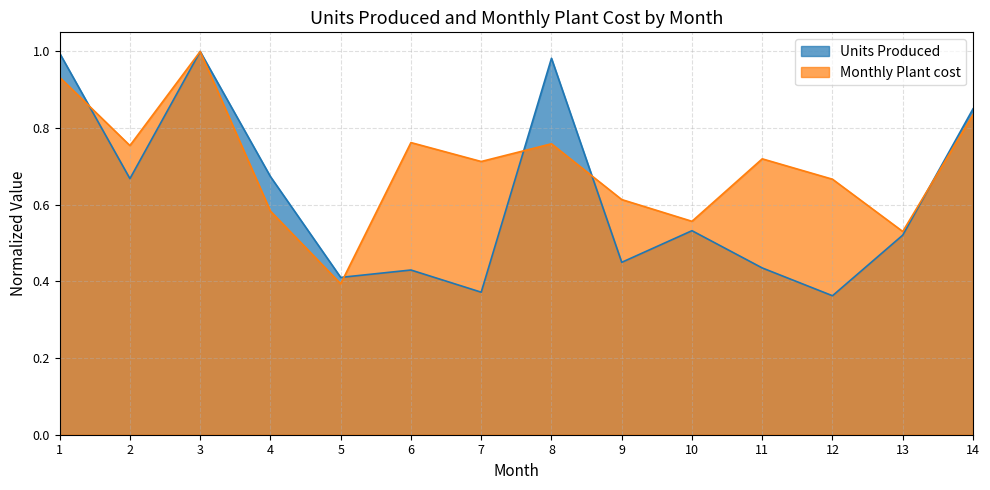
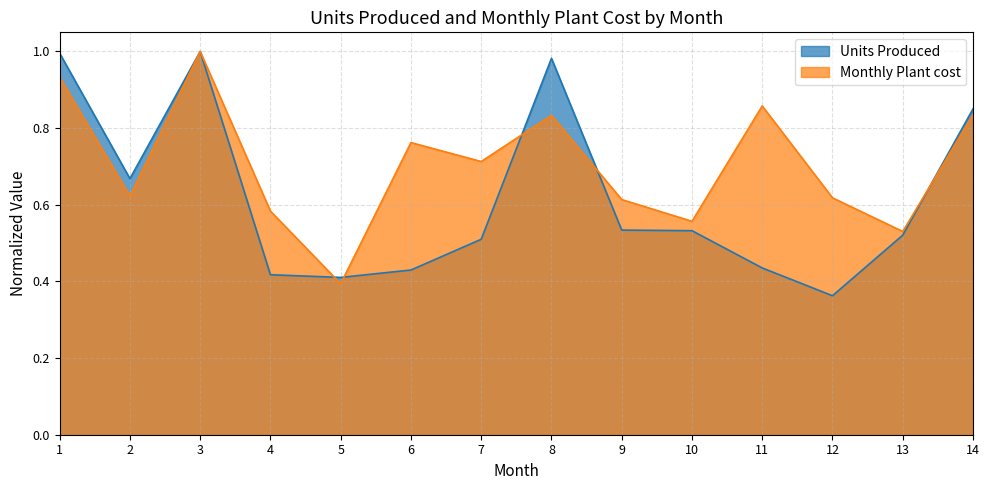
  {
    "Units Produced": {
      "1": 1.00,
      "2": 0.67,
-     "4": 0.67,
+     "4": 0.42,
      "5": 0.41,
      "6": 0.43,
-     "7": 0.37,
+     "7": 0.51,
      "8": 0.98,
-     "9": 0.45,
+     "9": 0.53,
      "10": 0.53,
      "11": 0.44,
      "12": 0.36,
      "13": 0.52,
      "14": 0.85
    },
    "Monthly Plant cost": {
      "1": 0.93,
-     "2": 0.75,
+     "2": 0.62,
      "4": 0.58,
      "5": 0.39,
      "6": 0.76,
      "7": 0.71,
-     "8": 0.76,
+     "8": 0.83,
      "9": 0.61,
      "10": 0.56,
-     "11": 0.72,
-     "12": 0.67,
+     "11": 0.86,
+     "12": 0.62,
      "13": 0.53,
      "14": 0.84
    }
  }
